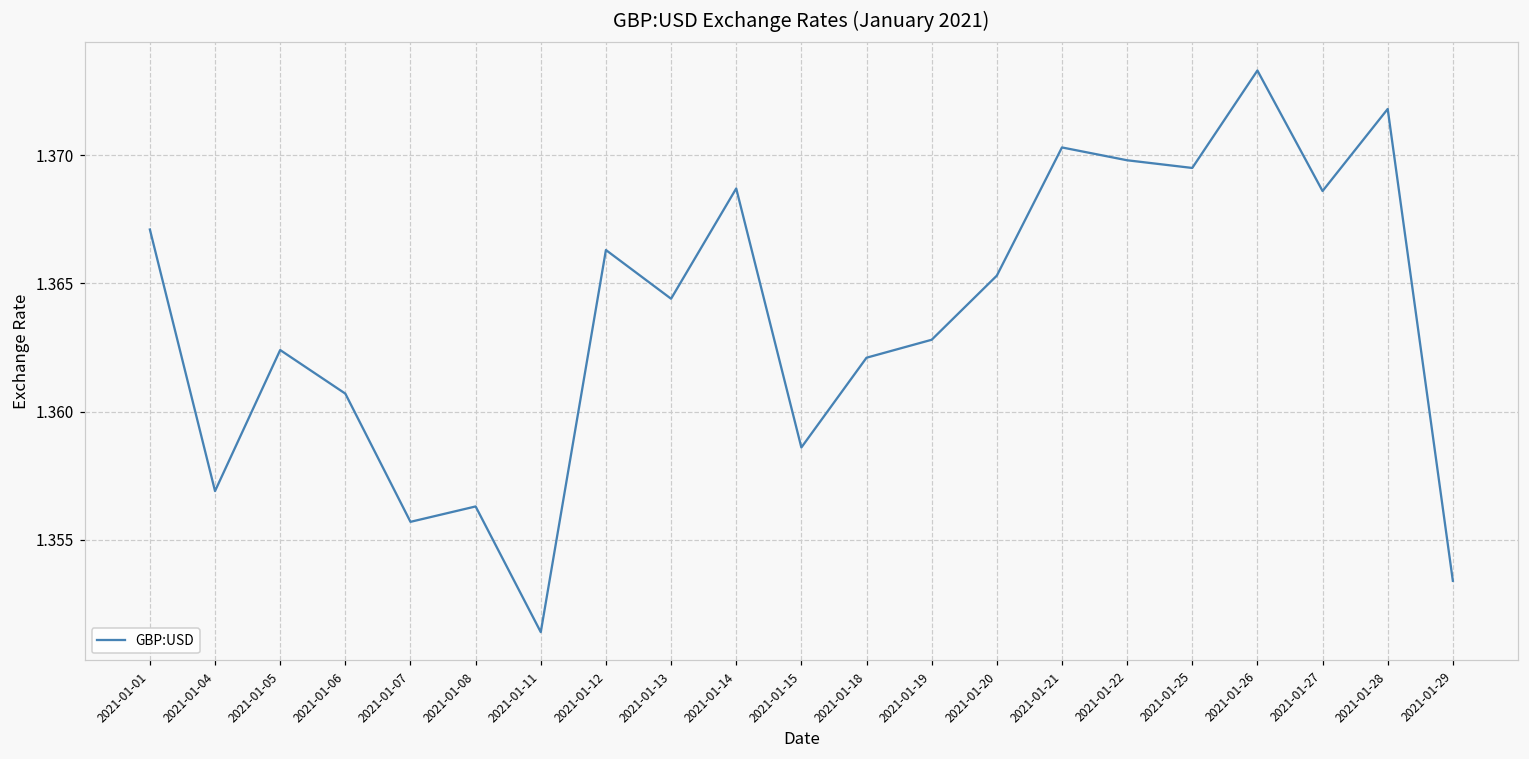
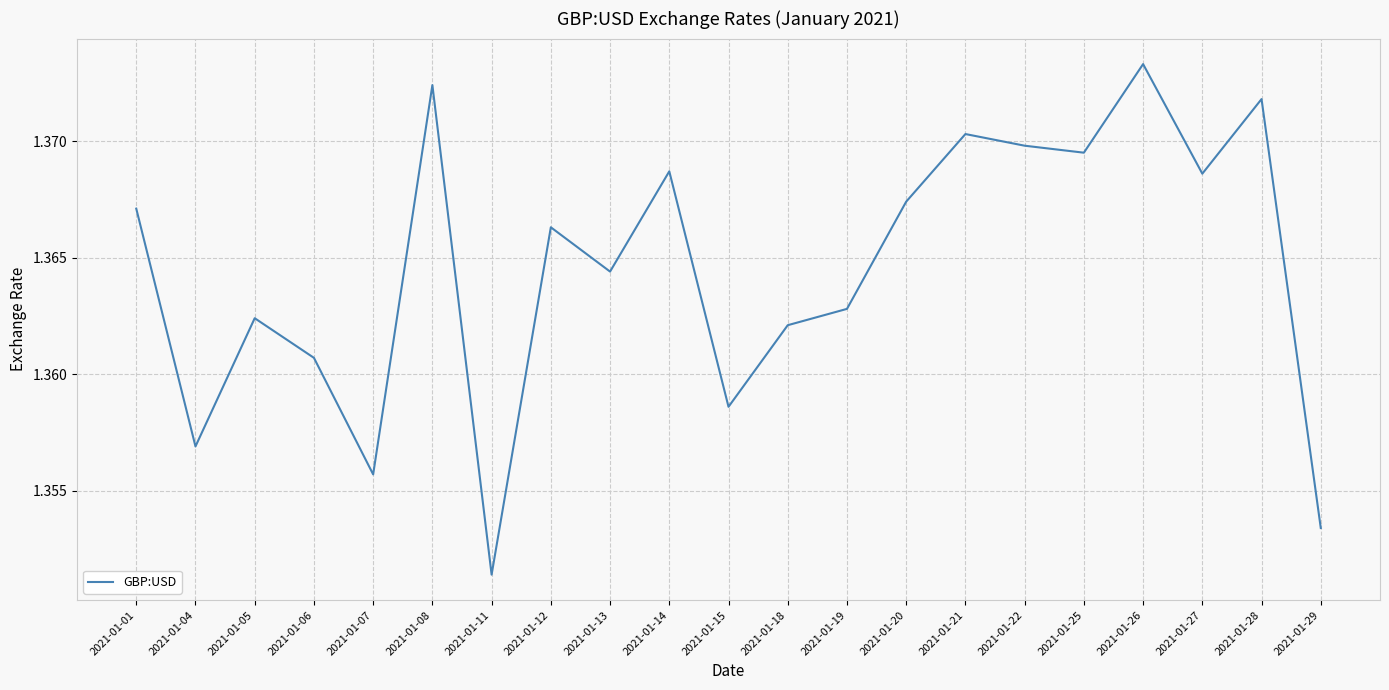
  {
    "2021-01-01": 1.3671,
    "2021-01-04": 1.3569,
    "2021-01-05": 1.3624,
    "2021-01-06": 1.3607,
    "2021-01-07": 1.3557,
-   "2021-01-08": 1.3563,
+   "2021-01-08": 1.3724,
    "2021-01-11": 1.3514,
    "2021-01-12": 1.3663,
    "2021-01-13": 1.3644,
    "2021-01-14": 1.3687,
    "2021-01-15": 1.3586,
    "2021-01-18": 1.3621,
    "2021-01-19": 1.3628,
-   "2021-01-20": 1.3653,
+   "2021-01-20": 1.3674,
    "2021-01-21": 1.3703,
    "2021-01-22": 1.3698,
    "2021-01-25": 1.3695,
    "2021-01-26": 1.3733,
    "2021-01-27": 1.3686,
    "2021-01-28": 1.3718,
    "2021-01-29": 1.3534
  }
